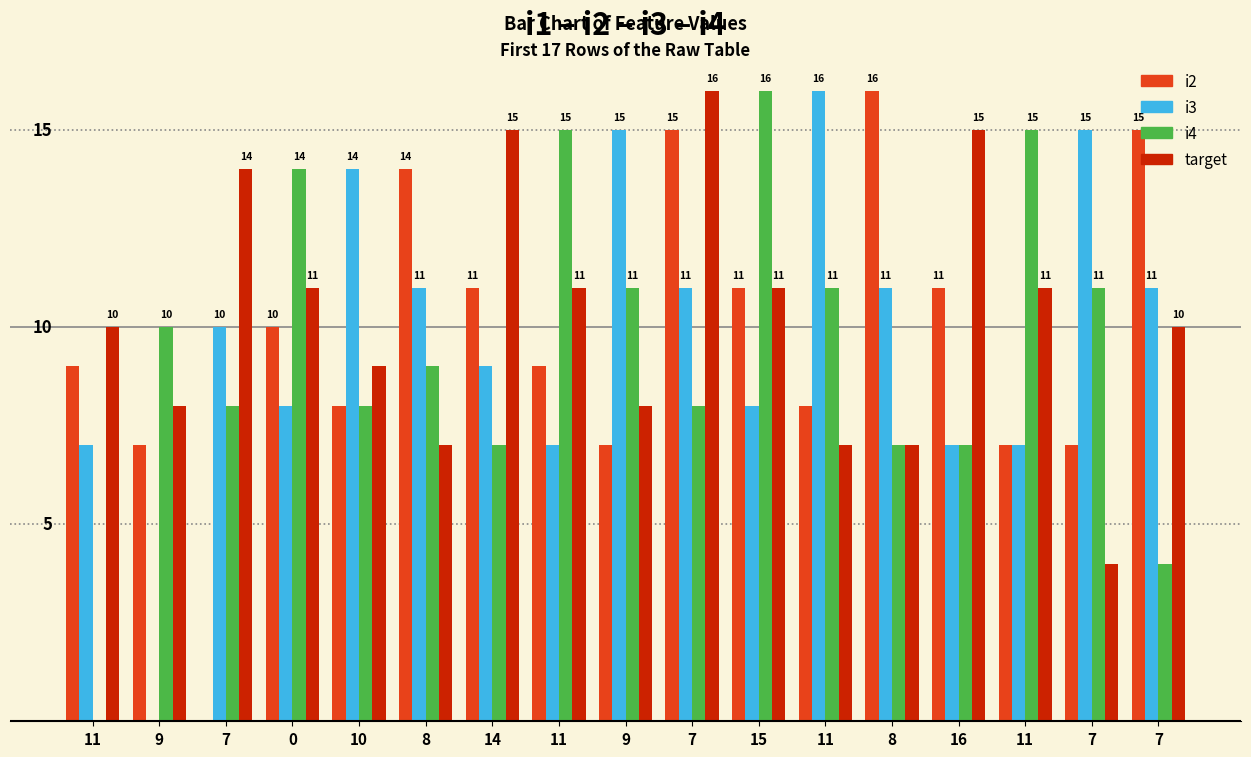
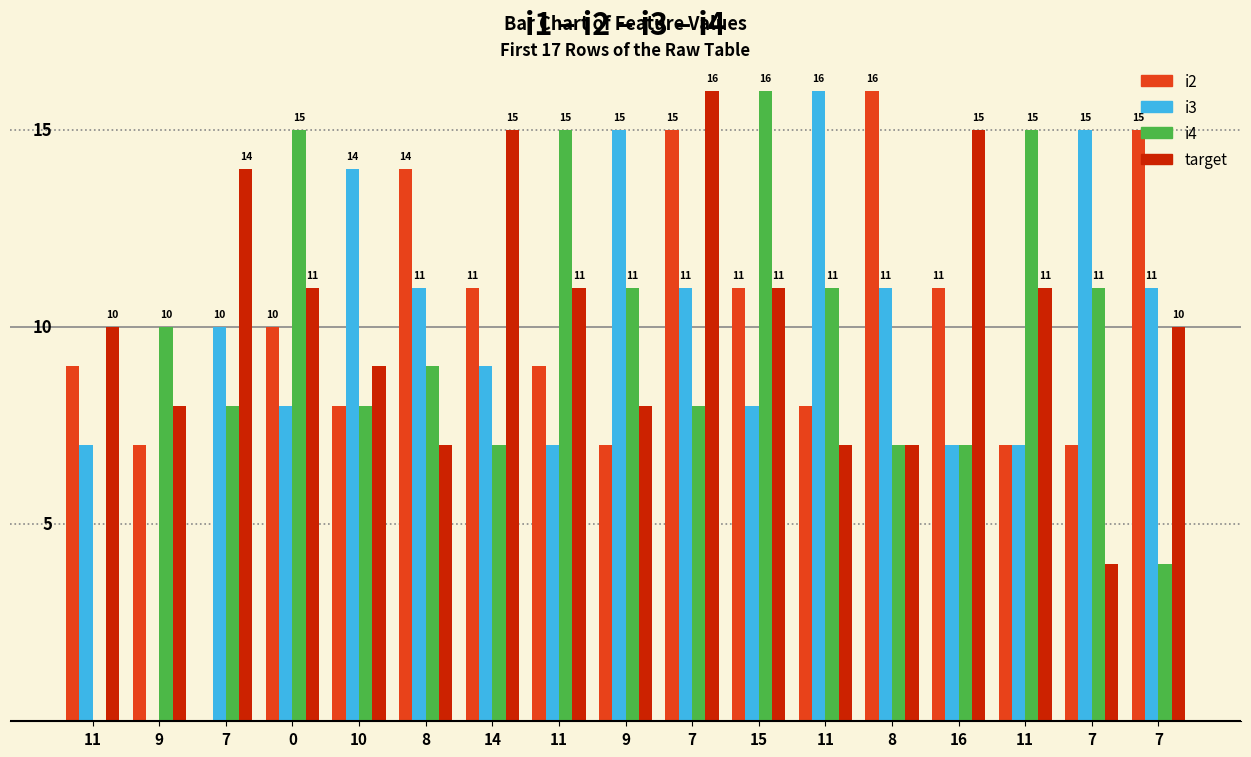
  {
    "i3": {
      "10": 14
    },
    "i4": {
-     "0": 14,
+     "0": 15,
      "15": 16
    }
  }
